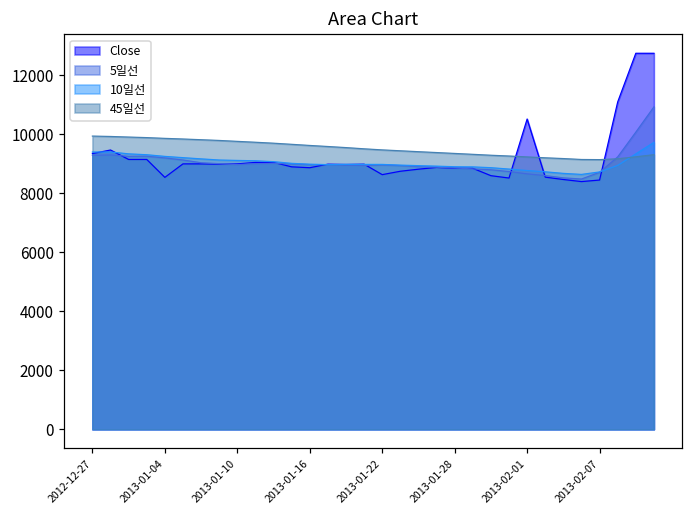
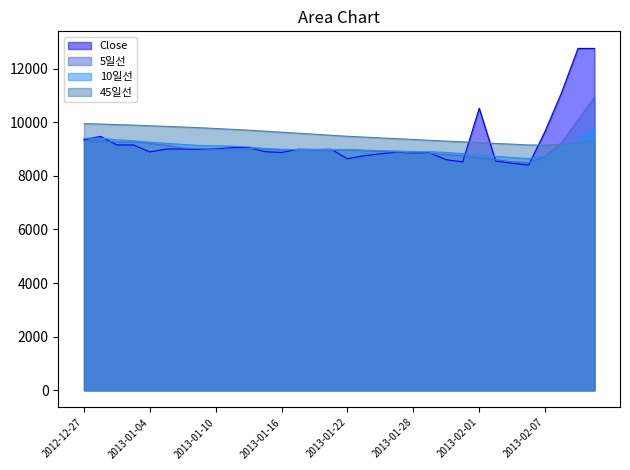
  {
    "Close": {
-     "2013-01-04": 8500,
+     "2013-01-04": 8900,
      "2013-01-16": 8900,
      "2013-01-22": 8600,
      "2013-02-01": 10500,
-     "2013-02-07": 8500
+     "2013-02-07": 9700
    }
  }
